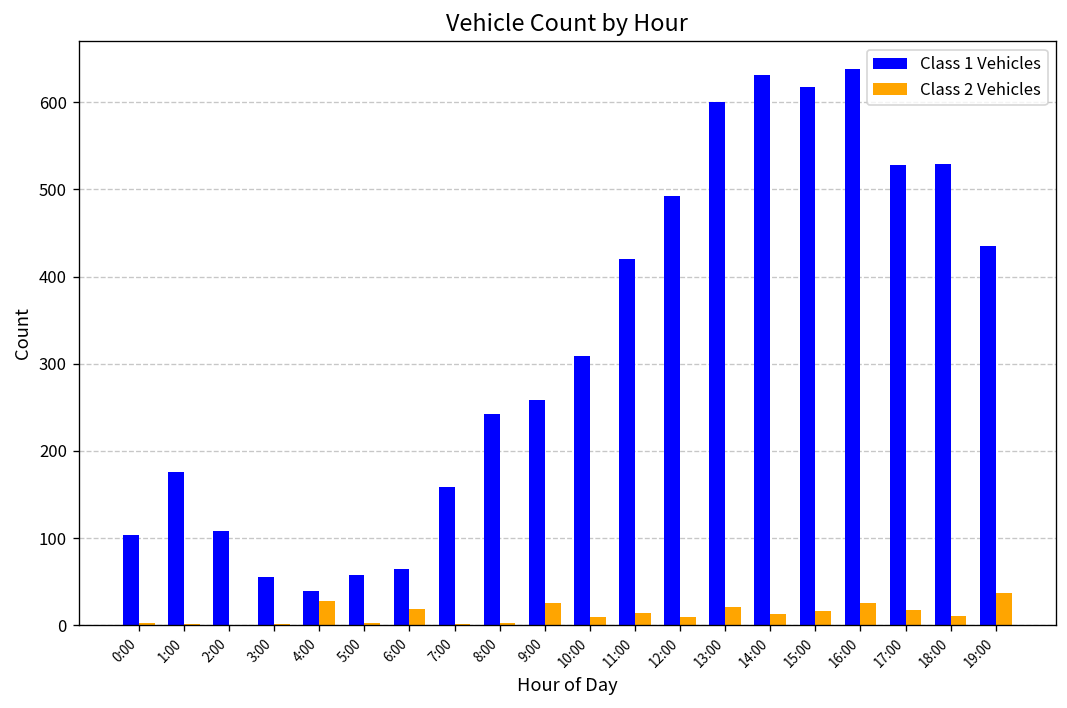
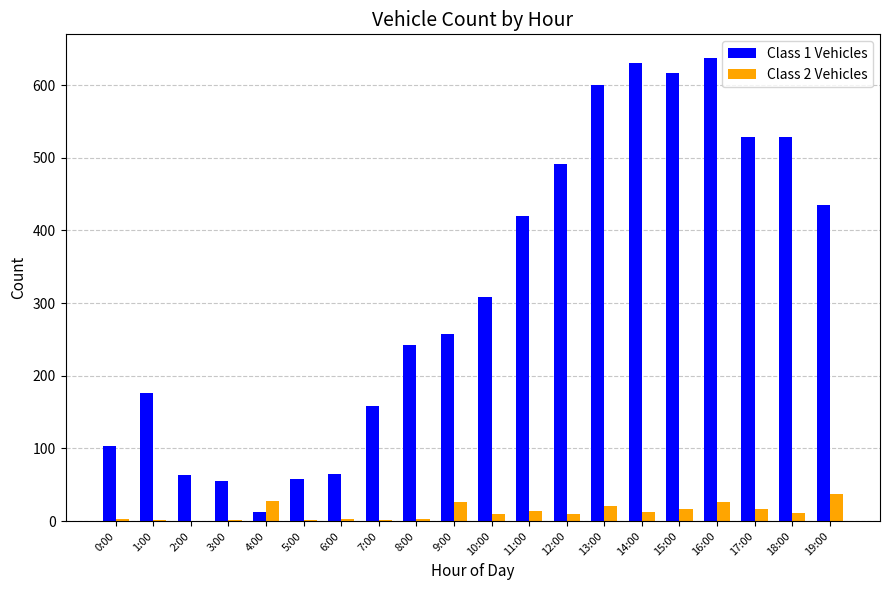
  {
    "Class 1 Vehicles": {
      "0:00": 100,
      "1:00": 180,
-     "2:00": 110,
+     "2:00": 60,
      "3:00": 60,
-     "4:00": 40,
+     "4:00": 10,
      "5:00": 60,
      "6:00": 70,
      "7:00": 160,
      "8:00": 240,
      "9:00": 260,
      "10:00": 310,
      "11:00": 420,
      "12:00": 490,
      "13:00": 600,
      "14:00": 630,
      "15:00": 620,
      "16:00": 640,
      "17:00": 530,
      "18:00": 530,
      "19:00": 440
    },
    "Class 2 Vehicles": {
      "2:00": 0,
      "4:00": 30,
-     "6:00": 20,
+     "6:00": 0,
      "9:00": 30,
      "10:00": 10,
      "11:00": 10,
      "12:00": 10,
      "13:00": 20,
      "14:00": 10,
      "15:00": 20,
      "16:00": 30,
      "17:00": 20,
      "18:00": 10,
      "19:00": 40
    }
  }
